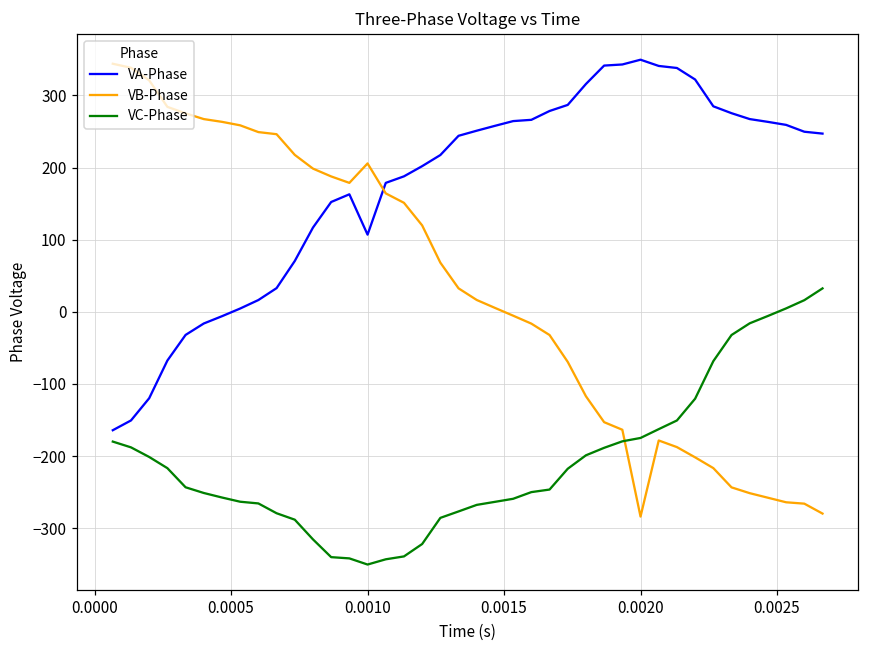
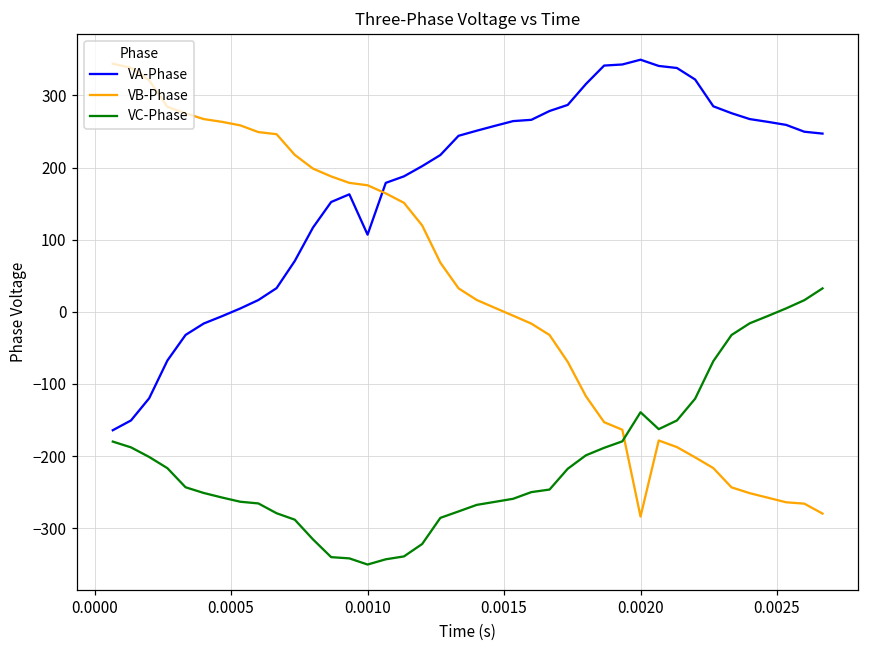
  {
    "VA-Phase": {
      "0.0010": 110,
      "0.0020": 350
    },
    "VB-Phase": {
-     "0.0010": 210,
+     "0.0010": 180,
      "0.0020": -280
    },
    "VC-Phase": {
      "0.0010": -350,
-     "0.0020": -170
+     "0.0020": -140
    }
  }
